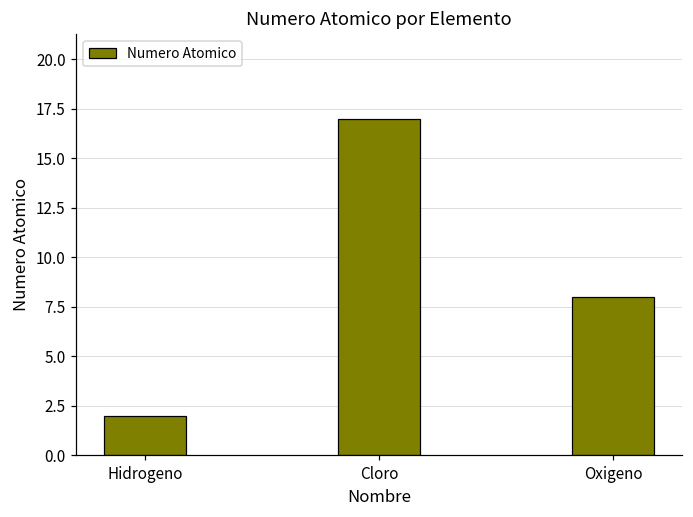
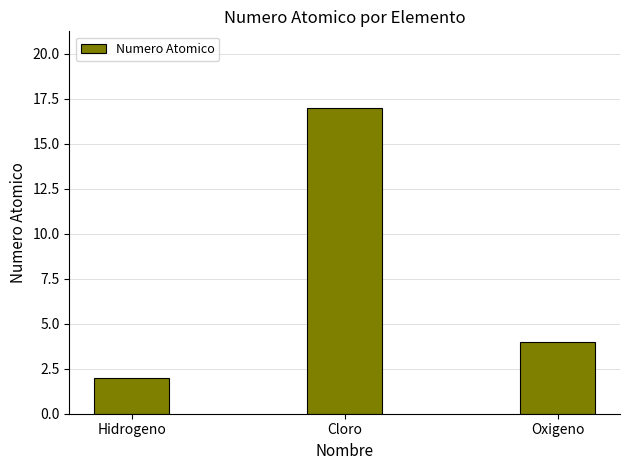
  {
    "Hidrogeno": 2,
    "Cloro": 17,
-   "Oxigeno": 8
+   "Oxigeno": 4
  }
